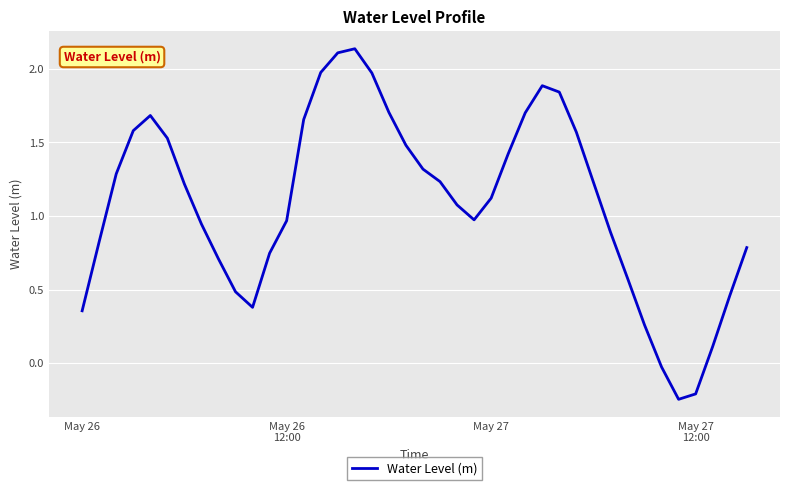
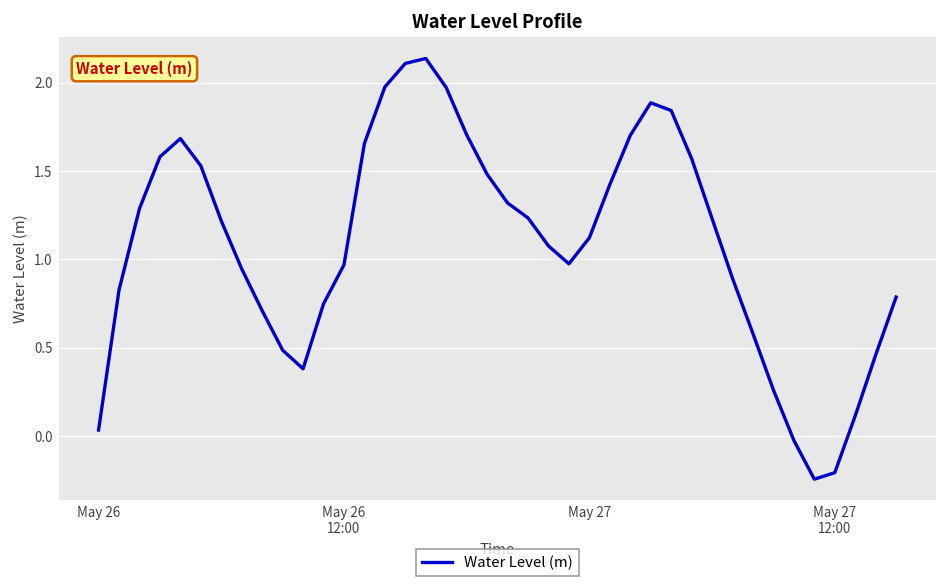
  {
-   "May 26": 0.36,
+   "May 26": 0.03,
    "May 26 12:00": 0.97,
    "May 27": 1.12,
    "May 27 12:00": -0.21
  }
